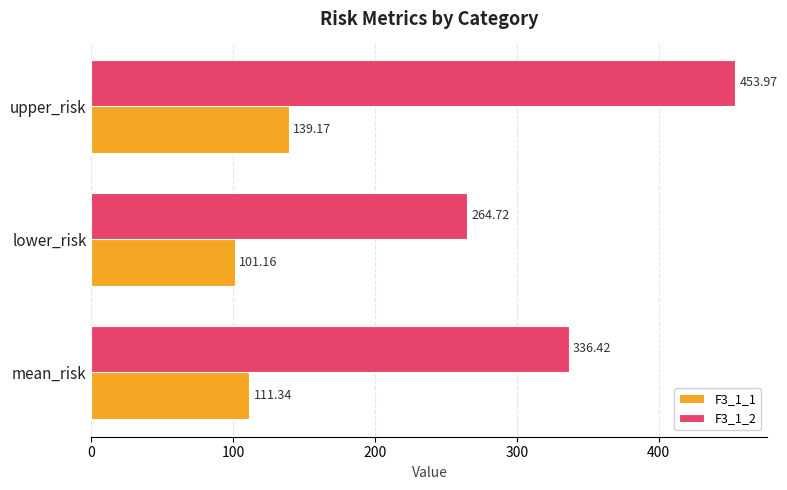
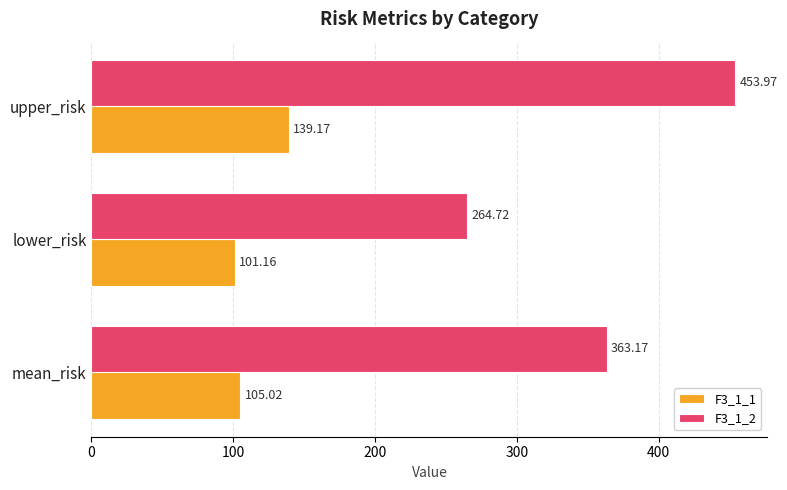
  {
    "F3_1_1": {
      "upper_risk": 139.17,
      "lower_risk": 101.16,
-     "mean_risk": 111.34
+     "mean_risk": 105.02
    },
    "F3_1_2": {
      "upper_risk": 453.97,
      "lower_risk": 264.72,
-     "mean_risk": 336.42
+     "mean_risk": 363.17
    }
  }
